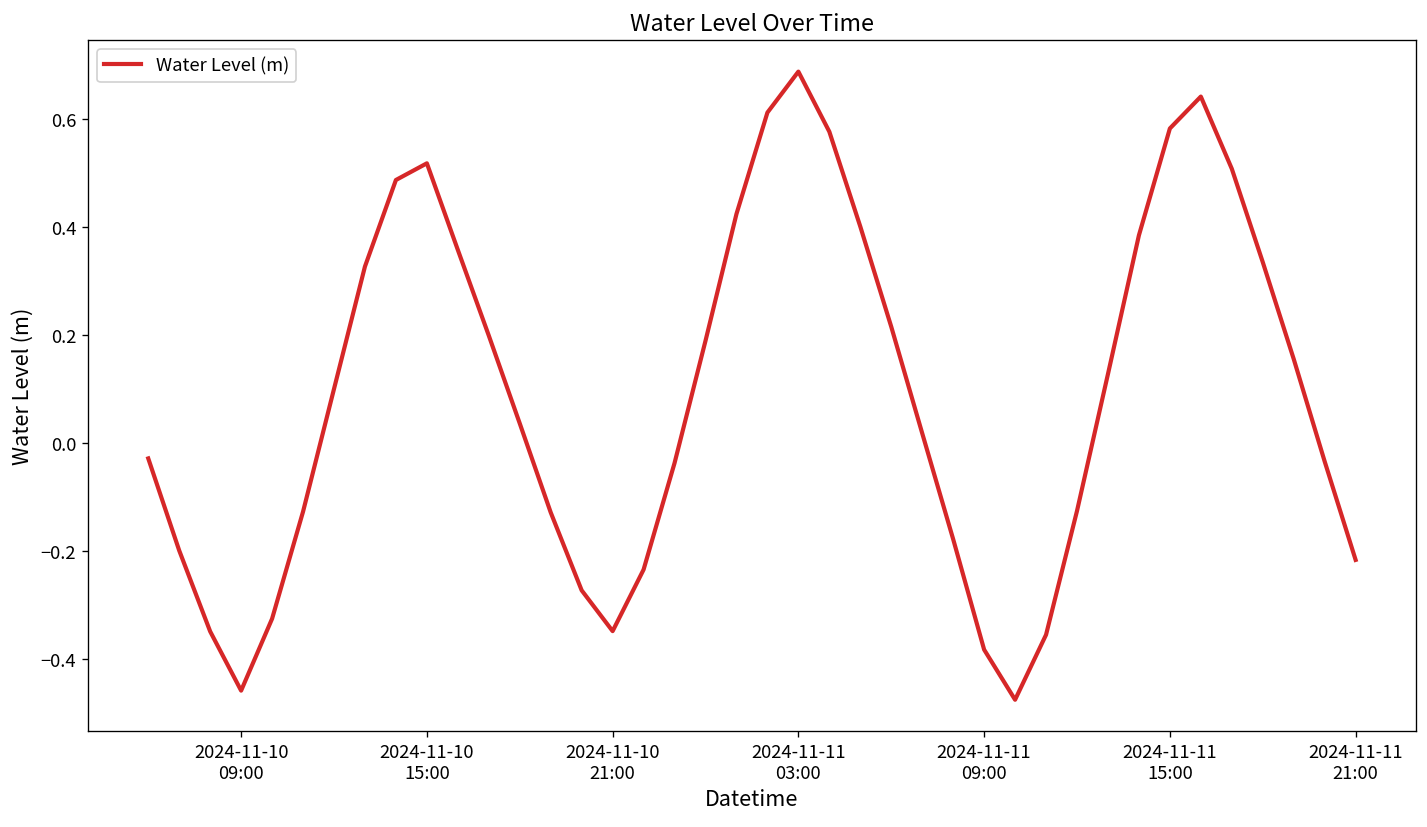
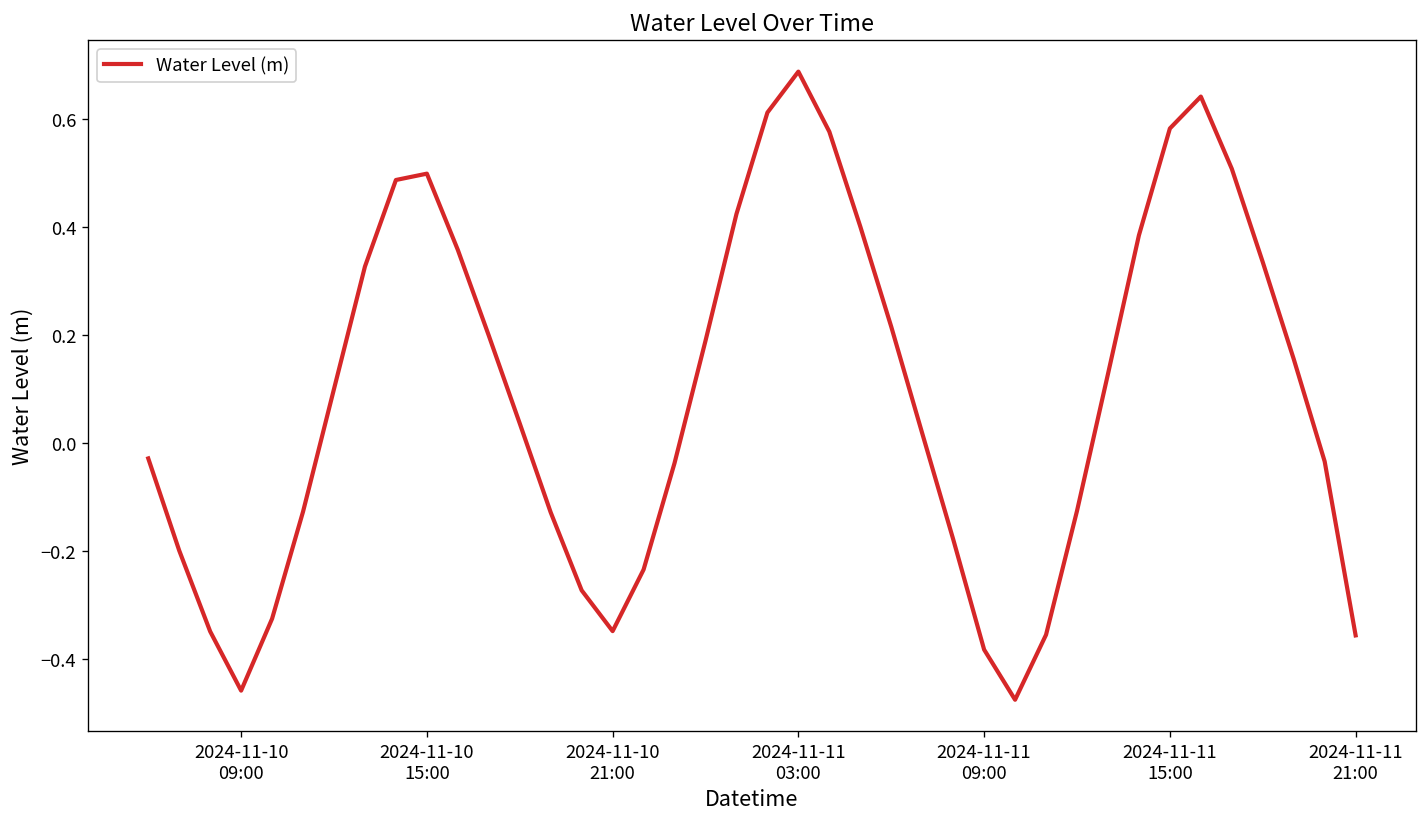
  {
    "2024-11-10 09:00": -0.46,
-   "2024-11-10 15:00": 0.52,
+   "2024-11-10 15:00": 0.50,
    "2024-11-10 21:00": -0.35,
    "2024-11-11 03:00": 0.69,
    "2024-11-11 09:00": -0.38,
    "2024-11-11 15:00": 0.58,
-   "2024-11-11 21:00": -0.22
+   "2024-11-11 21:00": -0.36
  }
